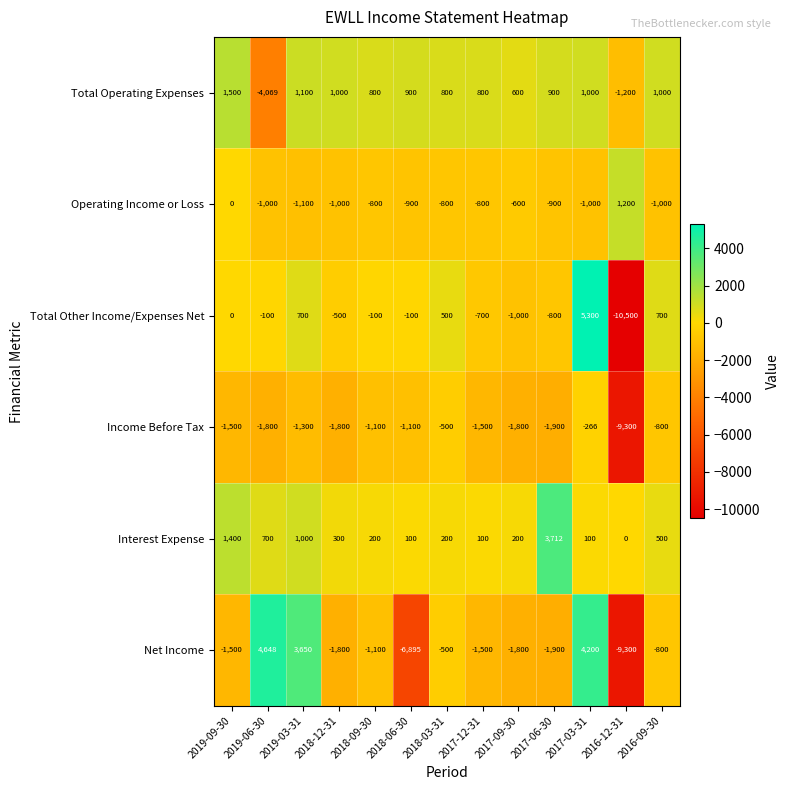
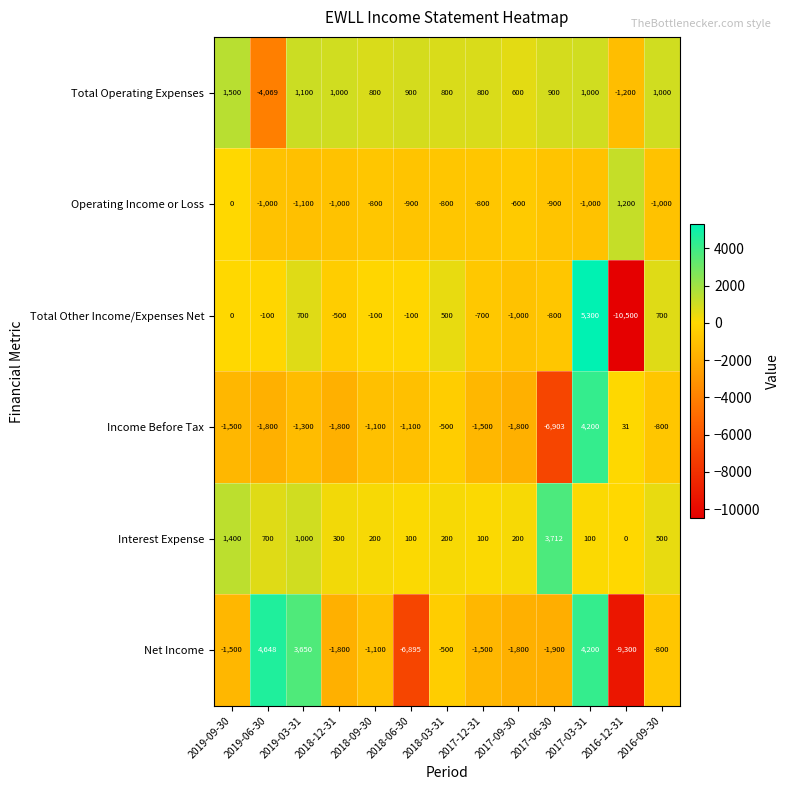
  {
    "Total Operating Expenses": {
      "2019-09-30": "1,500",
      "2019-06-30": "-4,069",
      "2019-03-31": "1,100",
      "2018-12-31": "1,000",
      "2018-09-30": "800",
      "2018-06-30": "900",
      "2018-03-31": "800",
      "2017-12-31": "800",
      "2017-09-30": "600",
      "2017-06-30": "900",
      "2017-03-31": "1,000",
      "2016-12-31": "-1,200",
      "2016-09-30": "1,000"
    },
    "Operating Income or Loss": {
      "2019-09-30": "0",
      "2019-06-30": "-1,000",
      "2019-03-31": "-1,100",
      "2018-12-31": "-1,000",
      "2018-09-30": "-800",
      "2018-06-30": "-900",
      "2018-03-31": "-800",
      "2017-12-31": "-800",
      "2017-09-30": "-600",
      "2017-06-30": "-900",
      "2017-03-31": "-1,000",
      "2016-12-31": "1,200",
      "2016-09-30": "-1,000"
    },
    "Total Other Income/Expenses Net": {
      "2019-09-30": "0",
      "2019-06-30": "-100",
      "2019-03-31": "700",
      "2018-12-31": "-500",
      "2018-09-30": "-100",
      "2018-06-30": "-100",
      "2018-03-31": "500",
      "2017-12-31": "-700",
      "2017-09-30": "-1,000",
      "2017-06-30": "-800",
      "2017-03-31": "5,300",
      "2016-12-31": "-10,500",
      "2016-09-30": "700"
    },
    "Income Before Tax": {
      "2019-09-30": "-1,500",
      "2019-06-30": "-1,800",
      "2019-03-31": "-1,300",
      "2018-12-31": "-1,800",
      "2018-09-30": "-1,100",
      "2018-06-30": "-1,100",
      "2018-03-31": "-500",
      "2017-12-31": "-1,500",
      "2017-09-30": "-1,800",
-     "2017-06-30": "-1,900",
-     "2017-03-31": "-266",
-     "2016-12-31": "-9,300",
+     "2017-06-30": "-6,903",
+     "2017-03-31": "4,200",
+     "2016-12-31": "31",
      "2016-09-30": "-800"
    },
    "Interest Expense": {
      "2019-09-30": "1,400",
      "2019-06-30": "700",
      "2019-03-31": "1,000",
      "2018-12-31": "300",
      "2018-09-30": "200",
      "2018-06-30": "100",
      "2018-03-31": "200",
      "2017-12-31": "100",
      "2017-09-30": "200",
      "2017-06-30": "3,712",
      "2017-03-31": "100",
      "2016-12-31": "0",
      "2016-09-30": "500"
    },
    "Net Income": {
      "2019-09-30": "-1,500",
      "2019-06-30": "4,648",
      "2019-03-31": "3,650",
      "2018-12-31": "-1,800",
      "2018-09-30": "-1,100",
      "2018-06-30": "-6,895",
      "2018-03-31": "-500",
      "2017-12-31": "-1,500",
      "2017-09-30": "-1,800",
      "2017-06-30": "-1,900",
      "2017-03-31": "4,200",
      "2016-12-31": "-9,300",
      "2016-09-30": "-800"
    }
  }
